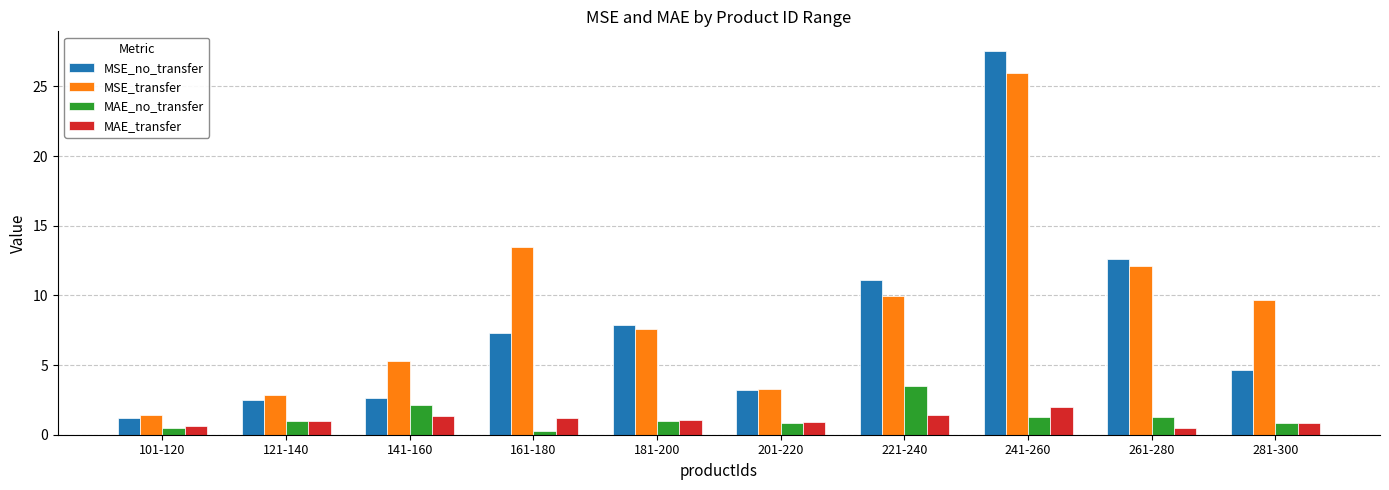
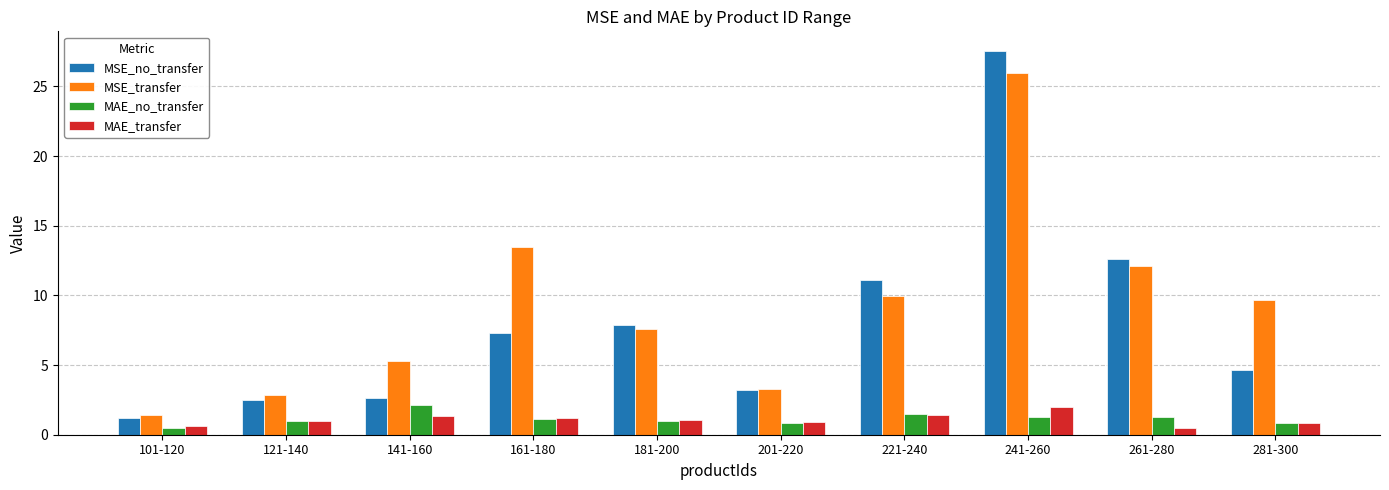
  {
    "MSE_no_transfer": {
      "101-120": 1.2,
      "121-140": 2.5,
      "141-160": 2.6,
      "161-180": 7.3,
      "181-200": 7.9,
      "201-220": 3.2,
      "221-240": 11.1,
      "241-260": 27.6,
      "261-280": 12.6,
      "281-300": 4.7
    },
    "MSE_transfer": {
      "101-120": 1.4,
      "121-140": 2.9,
      "141-160": 5.3,
      "161-180": 13.5,
      "181-200": 7.6,
      "201-220": 3.3,
      "221-240": 10.0,
      "241-260": 26.0,
      "261-280": 12.1,
      "281-300": 9.7
    },
    "MAE_no_transfer": {
      "101-120": 0.5,
      "121-140": 1.0,
      "141-160": 2.1,
-     "161-180": 0.3,
+     "161-180": 1.1,
      "181-200": 1.0,
      "201-220": 0.9,
-     "221-240": 3.5,
+     "221-240": 1.5,
      "241-260": 1.3,
      "261-280": 1.3,
      "281-300": 0.8
    },
    "MAE_transfer": {
      "101-120": 0.7,
      "121-140": 1.0,
      "141-160": 1.3,
      "161-180": 1.2,
      "181-200": 1.1,
      "201-220": 0.9,
      "221-240": 1.4,
      "241-260": 2.0,
      "261-280": 0.5,
      "281-300": 0.8
    }
  }
